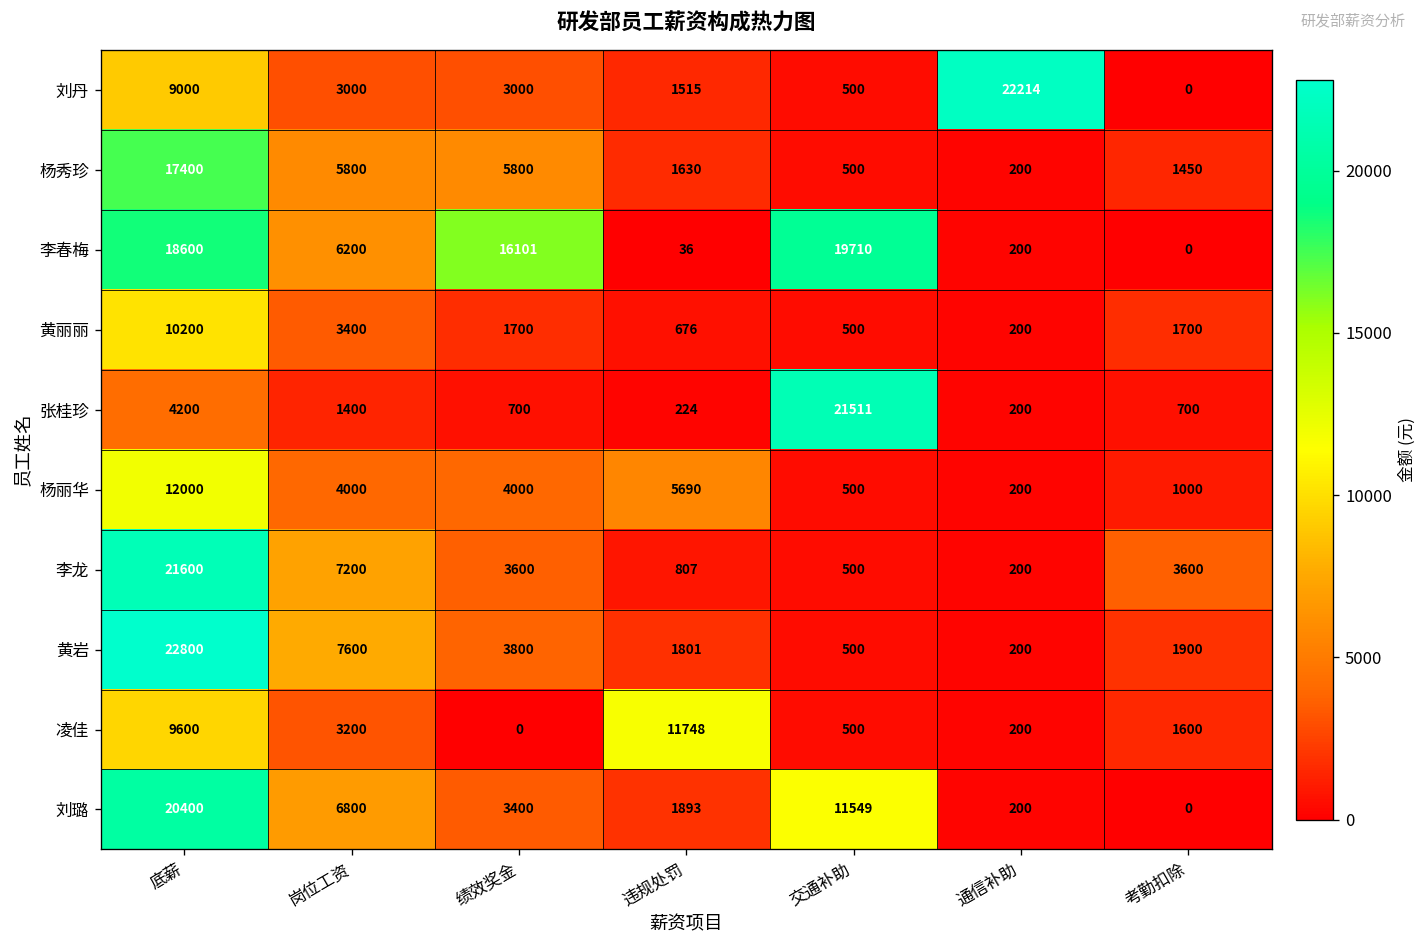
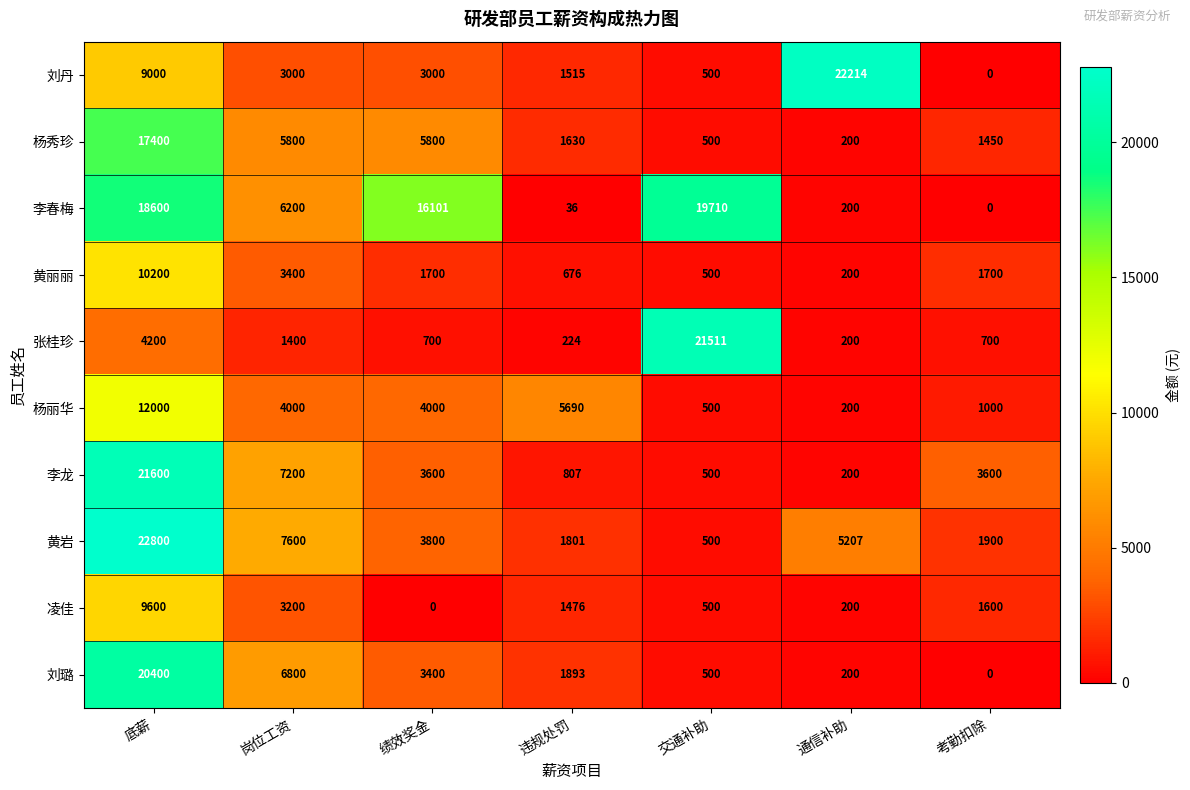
  {
    "刘丹": {
      "底薪": 9000,
      "岗位工资": 3000,
      "绩效奖金": 3000,
      "违规处罚": 1515,
      "交通补助": 500,
      "通信补助": 22214,
      "考勤扣除": 0
    },
    "杨秀珍": {
      "底薪": 17400,
      "岗位工资": 5800,
      "绩效奖金": 5800,
      "违规处罚": 1630,
      "交通补助": 500,
      "通信补助": 200,
      "考勤扣除": 1450
    },
    "李春梅": {
      "底薪": 18600,
      "岗位工资": 6200,
      "绩效奖金": 16101,
      "违规处罚": 36,
      "交通补助": 19710,
      "通信补助": 200,
      "考勤扣除": 0
    },
    "黄丽丽": {
      "底薪": 10200,
      "岗位工资": 3400,
      "绩效奖金": 1700,
      "违规处罚": 676,
      "交通补助": 500,
      "通信补助": 200,
      "考勤扣除": 1700
    },
    "张桂珍": {
      "底薪": 4200,
      "岗位工资": 1400,
      "绩效奖金": 700,
      "违规处罚": 224,
      "交通补助": 21511,
      "通信补助": 200,
      "考勤扣除": 700
    },
    "杨丽华": {
      "底薪": 12000,
      "岗位工资": 4000,
      "绩效奖金": 4000,
      "违规处罚": 5690,
      "交通补助": 500,
      "通信补助": 200,
      "考勤扣除": 1000
    },
    "李龙": {
      "底薪": 21600,
      "岗位工资": 7200,
      "绩效奖金": 3600,
      "违规处罚": 807,
      "交通补助": 500,
      "通信补助": 200,
      "考勤扣除": 3600
    },
    "黄岩": {
      "底薪": 22800,
      "岗位工资": 7600,
      "绩效奖金": 3800,
      "违规处罚": 1801,
      "交通补助": 500,
-     "通信补助": 200,
+     "通信补助": 5207,
      "考勤扣除": 1900
    },
    "凌佳": {
      "底薪": 9600,
      "岗位工资": 3200,
      "绩效奖金": 0,
-     "违规处罚": 11748,
+     "违规处罚": 1476,
      "交通补助": 500,
      "通信补助": 200,
      "考勤扣除": 1600
    },
    "刘璐": {
      "底薪": 20400,
      "岗位工资": 6800,
      "绩效奖金": 3400,
      "违规处罚": 1893,
-     "交通补助": 11549,
+     "交通补助": 500,
      "通信补助": 200,
      "考勤扣除": 0
    }
  }
